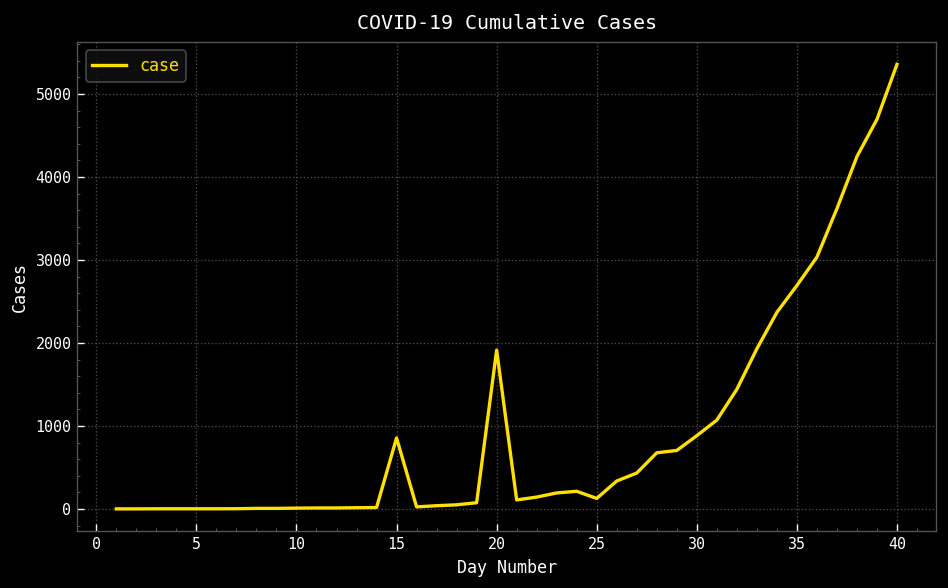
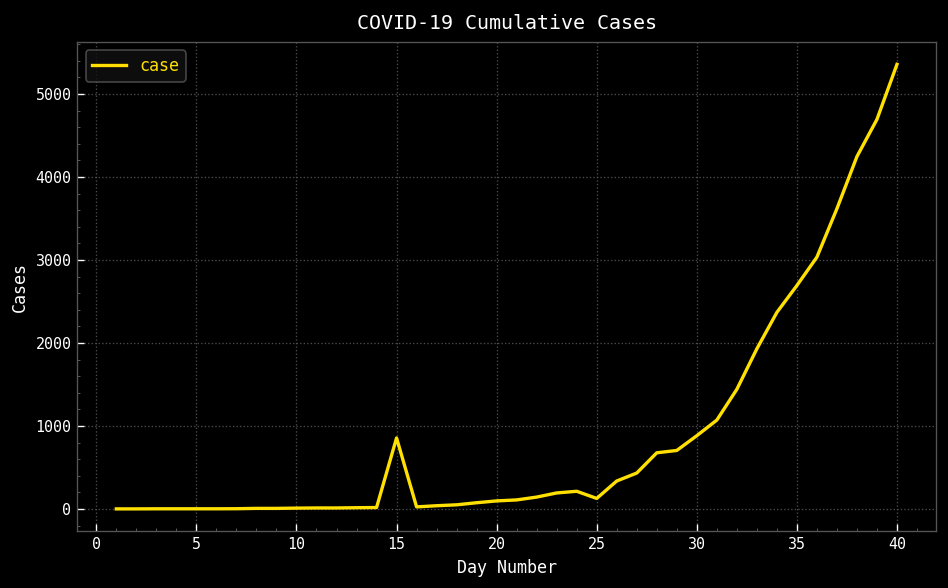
  {
    "5": 0,
    "10": 0,
    "15": 900,
-   "20": 1900,
+   "20": 100,
    "25": 100,
    "30": 900,
    "35": 2700,
    "40": 5400
  }
